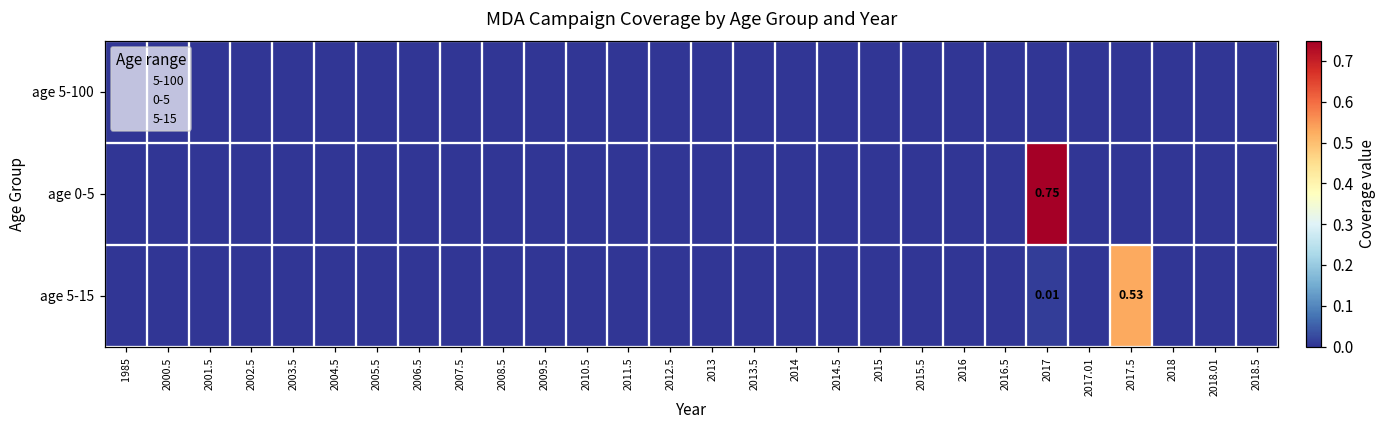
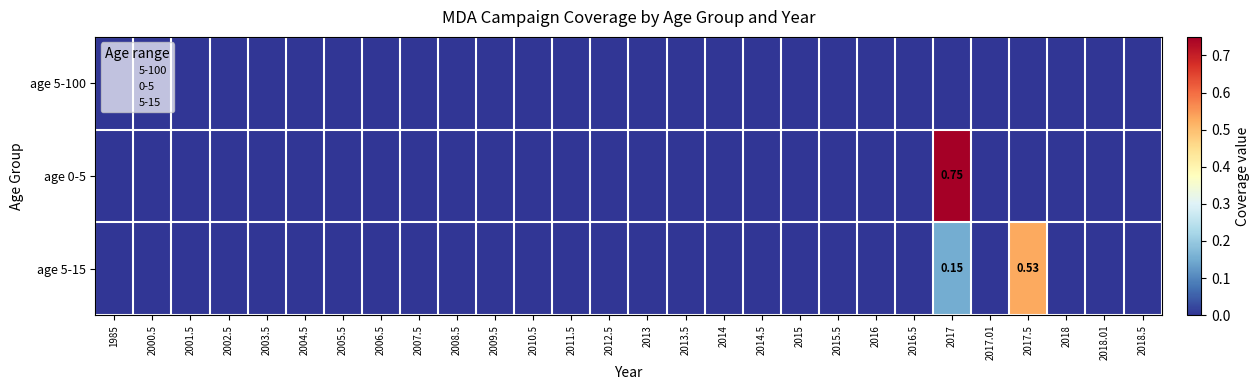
  {
    "age 0-5": {
      "2017": 0.75
    },
    "age 5-15": {
-     "2017": 0.01,
+     "2017": 0.15,
      "2017.5": 0.53
    }
  }
